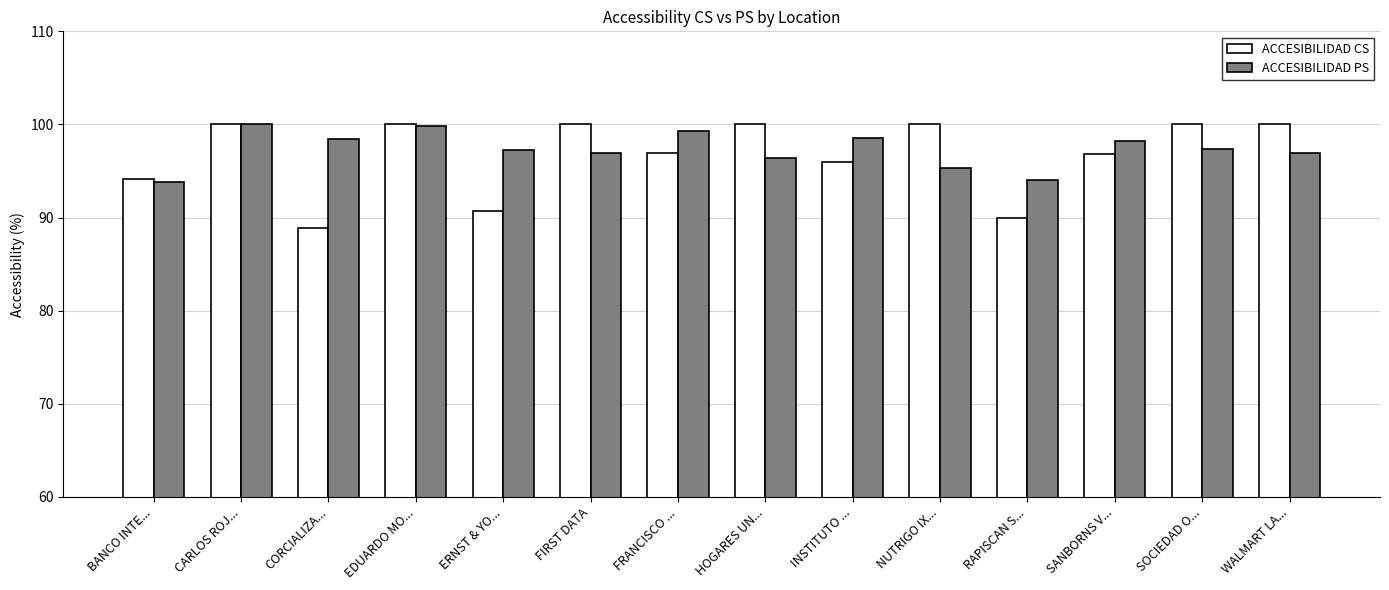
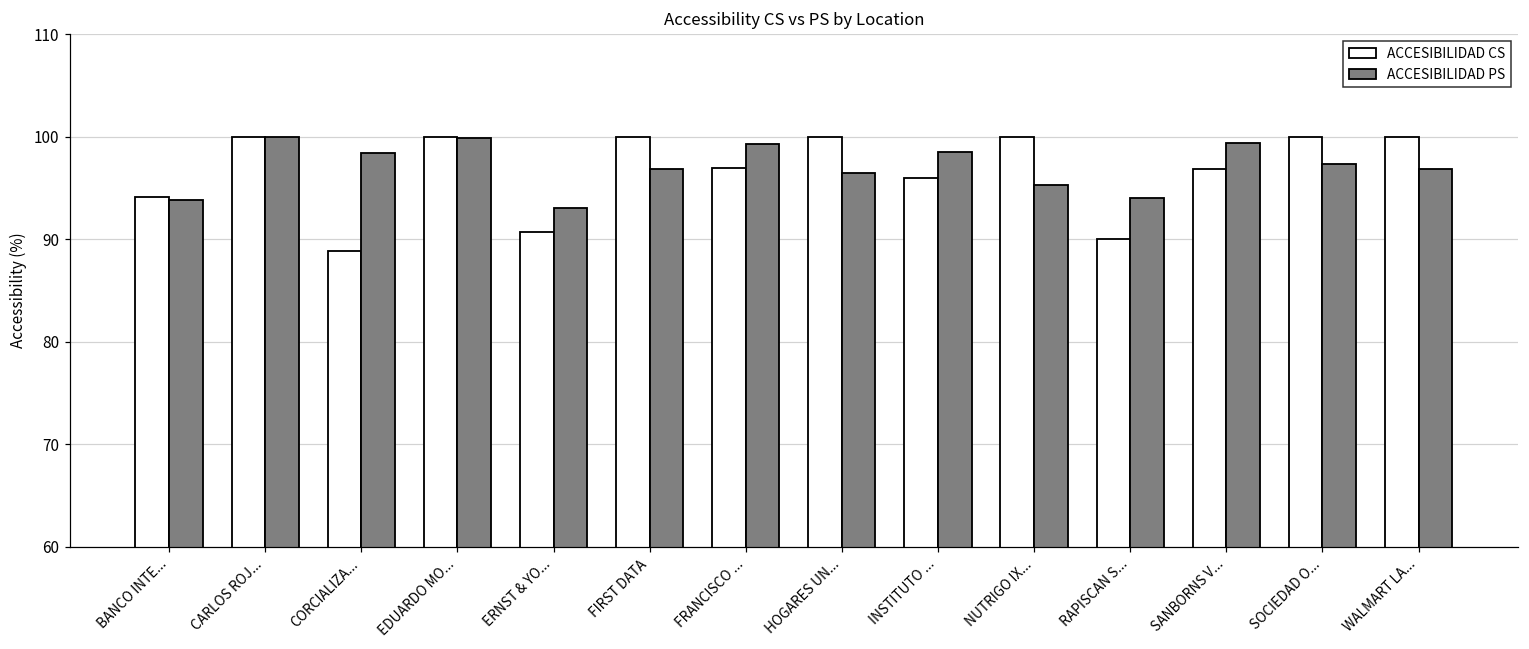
  {
    "ACCESIBILIDAD CS": {
      "BANCO INTE...": 94,
      "CARLOS ROJ...": 100,
      "CORCIALIZA...": 89,
      "EDUARDO MO...": 100,
      "ERNST & YO...": 91,
      "FIRST DATA": 100,
      "FRANCISCO ...": 97,
      "HOGARES UN...": 100,
      "INSTITUTO ...": 96,
      "NUTRIGO IX...": 100,
      "RAPISCAN S...": 90,
      "SANBORNS V...": 97,
      "SOCIEDAD O...": 100,
      "WALMART LA...": 100
    },
    "ACCESIBILIDAD PS": {
      "BANCO INTE...": 94,
      "CARLOS ROJ...": 100,
      "CORCIALIZA...": 98,
      "EDUARDO MO...": 100,
-     "ERNST & YO...": 97,
+     "ERNST & YO...": 93,
      "FIRST DATA": 97,
      "FRANCISCO ...": 99,
      "HOGARES UN...": 96,
      "INSTITUTO ...": 99,
      "NUTRIGO IX...": 95,
      "RAPISCAN S...": 94,
-     "SANBORNS V...": 98,
+     "SANBORNS V...": 99,
      "SOCIEDAD O...": 97,
      "WALMART LA...": 97
    }
  }
